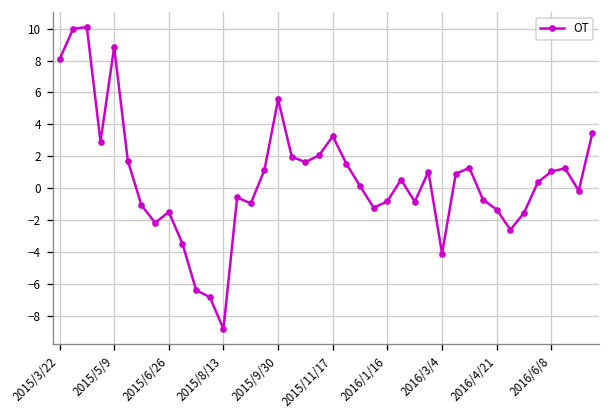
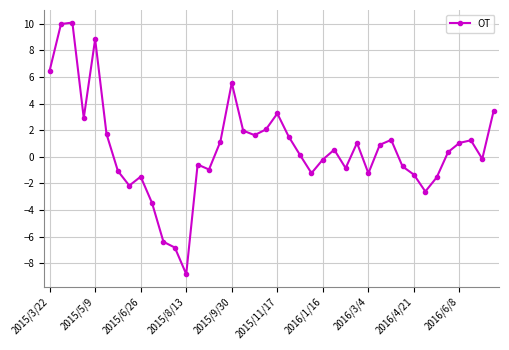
  {
-   "2015/3/22": 8.1,
+   "2015/3/22": 6.5,
    "2015/5/9": 8.8,
    "2015/6/26": -1.5,
    "2015/8/13": -8.8,
    "2015/9/30": 5.6,
    "2015/11/17": 3.3,
-   "2016/1/16": -0.8,
-   "2016/3/4": -4.1,
+   "2016/1/16": -0.2,
+   "2016/3/4": -1.2,
    "2016/4/21": -1.3,
    "2016/6/8": 1.0
  }
